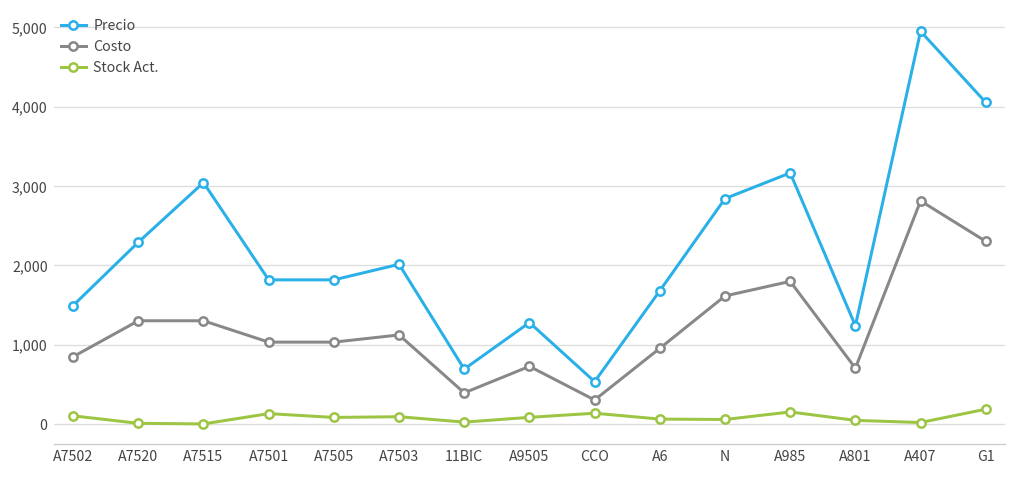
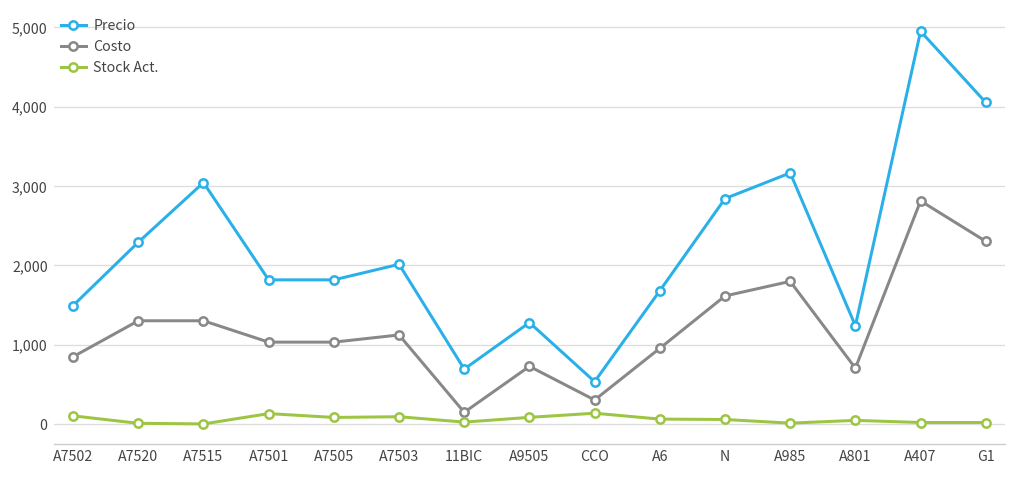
  {
    "Precio": {
      "A7502": "1,500",
      "A7520": "2,300",
      "A7515": "3,000",
      "A7501": "1,800",
      "A7505": "1,800",
      "A7503": "2,000",
      "11BIC": "700",
      "A9505": "1,300",
      "CCO": "500",
      "A6": "1,700",
      "N": "2,800",
      "A985": "3,200",
      "A801": "1,200",
      "A407": "5,000",
      "G1": "4,100"
    },
    "Costo": {
      "A7502": "800",
      "A7520": "1,300",
      "A7515": "1,300",
      "A7501": "1,000",
      "A7505": "1,000",
      "A7503": "1,100",
-     "11BIC": "400",
+     "11BIC": "100",
      "A9505": "700",
      "CCO": "300",
      "A6": "1,000",
      "N": "1,600",
      "A985": "1,800",
      "A801": "700",
      "A407": "2,800",
      "G1": "2,300"
    },
    "Stock Act.": {
      "A7502": "100",
      "A7520": "0",
      "A7515": "0",
      "A7501": "100",
      "A7505": "100",
      "A7503": "100",
      "11BIC": "0",
      "A9505": "100",
      "CCO": "100",
      "A6": "100",
      "N": "100",
-     "A985": "200",
+     "A985": "0",
      "A801": "0",
      "A407": "0",
-     "G1": "200"
+     "G1": "0"
    }
  }
